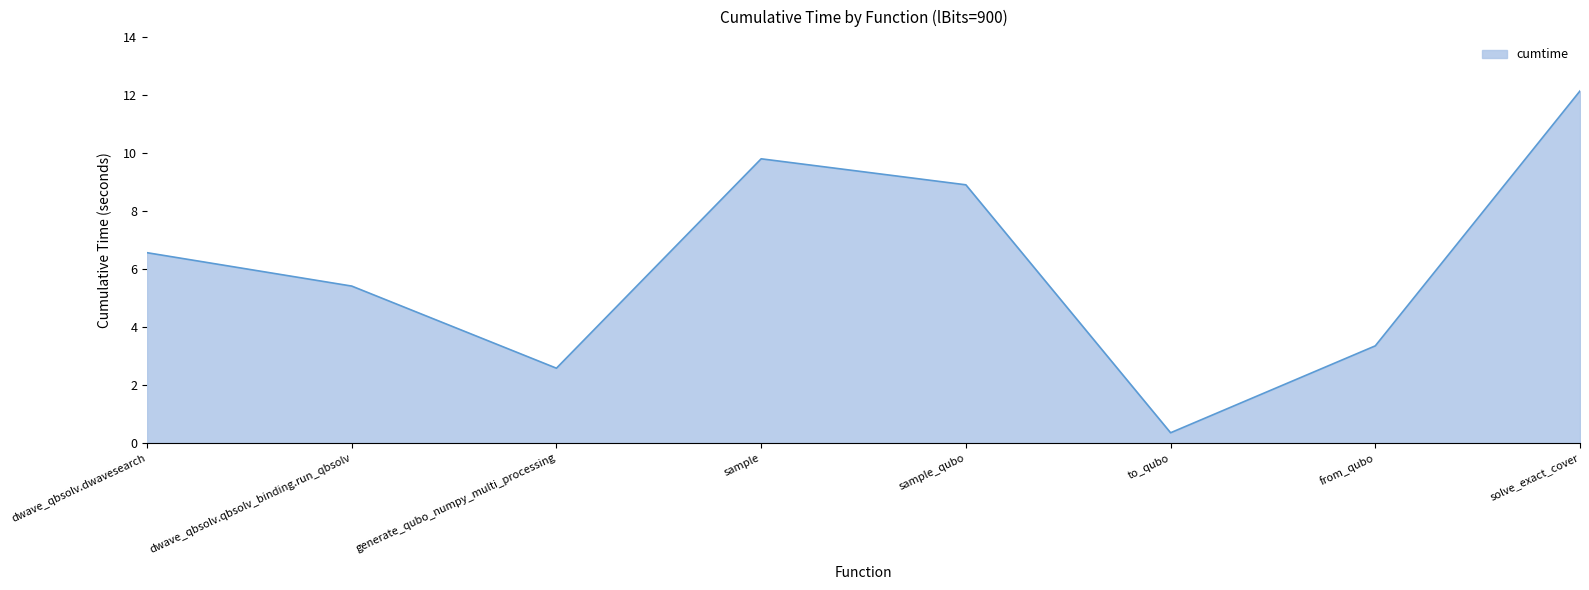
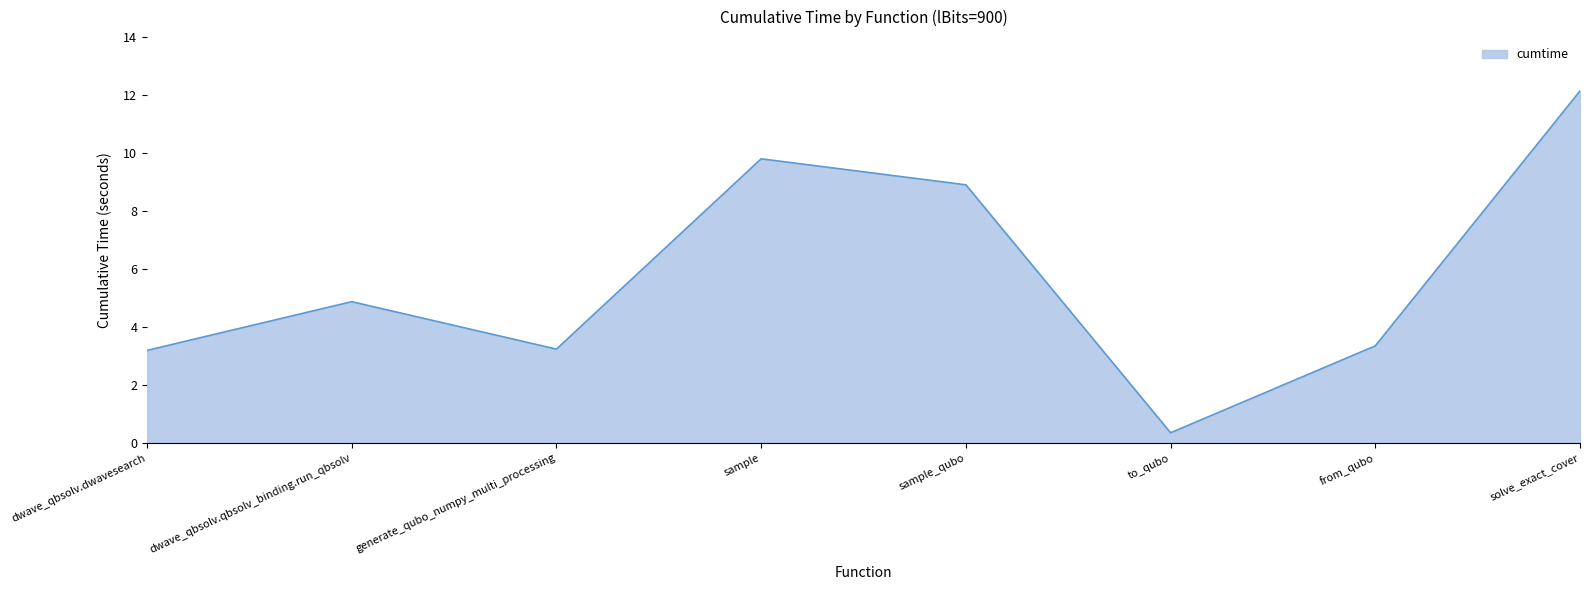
  {
-   "dwave_qbsolv.dwavesearch": 6.6,
-   "dwave_qbsolv.qbsolv_binding.run_qbsolv": 5.4,
-   "generate_qubo_numpy_multi_processing": 2.6,
+   "dwave_qbsolv.dwavesearch": 3.2,
+   "dwave_qbsolv.qbsolv_binding.run_qbsolv": 4.9,
+   "generate_qubo_numpy_multi_processing": 3.2,
    "sample": 9.8,
    "sample_qubo": 8.9,
    "to_qubo": 0.4,
    "from_qubo": 3.4,
    "solve_exact_cover": 12.1
  }
